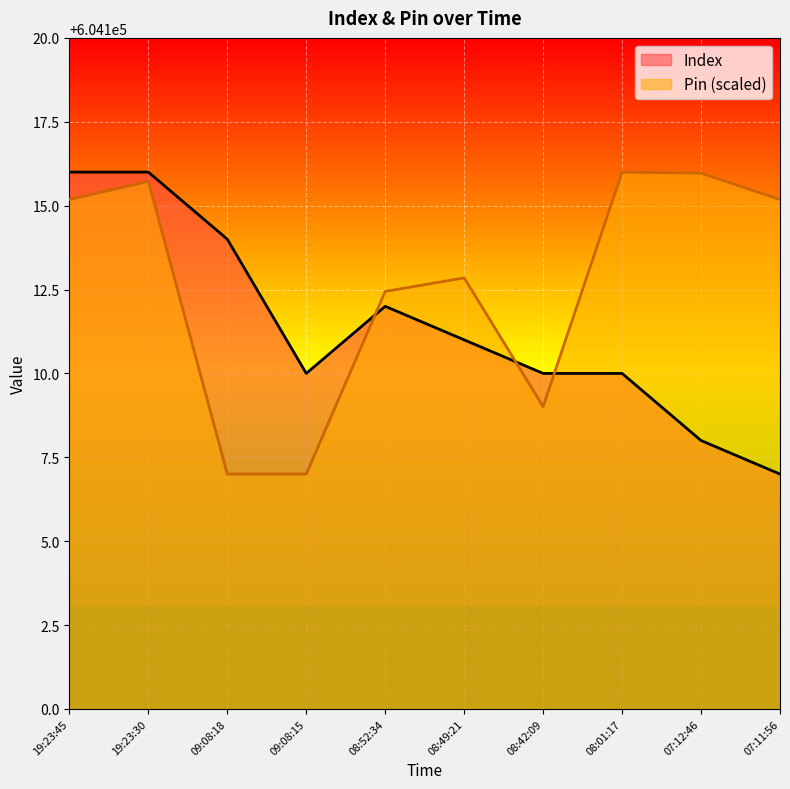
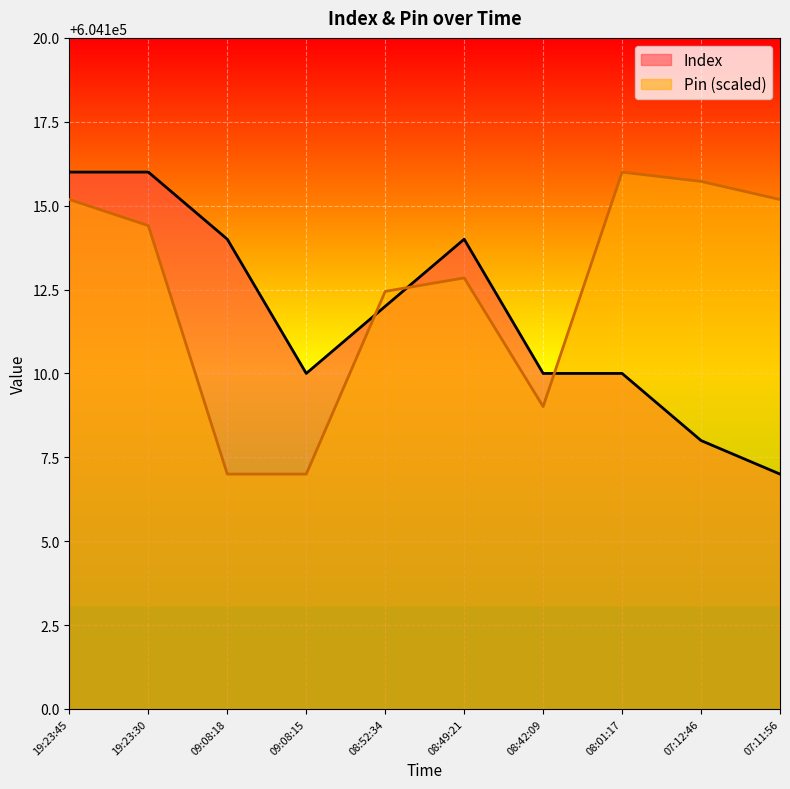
  {
    "Index": {
      "19:23:45": 604116,
      "19:23:30": 604116,
      "09:08:18": 604114,
      "09:08:15": 604110,
      "08:52:34": 604112,
-     "08:49:21": 604111,
+     "08:49:21": 604114,
      "08:42:09": 604110,
      "08:01:17": 604110,
      "07:12:46": 604108,
      "07:11:56": 604107
    },
    "Pin (scaled)": {
      "19:23:45": 604115.2,
-     "19:23:30": 604115.7,
+     "19:23:30": 604114.4,
      "09:08:18": 604107.0,
      "09:08:15": 604107.0,
      "08:52:34": 604112.4,
      "08:49:21": 604112.8,
      "08:42:09": 604109.0,
      "08:01:17": 604116.0,
-     "07:12:46": 604116.0,
+     "07:12:46": 604115.7,
      "07:11:56": 604115.2
    }
  }
